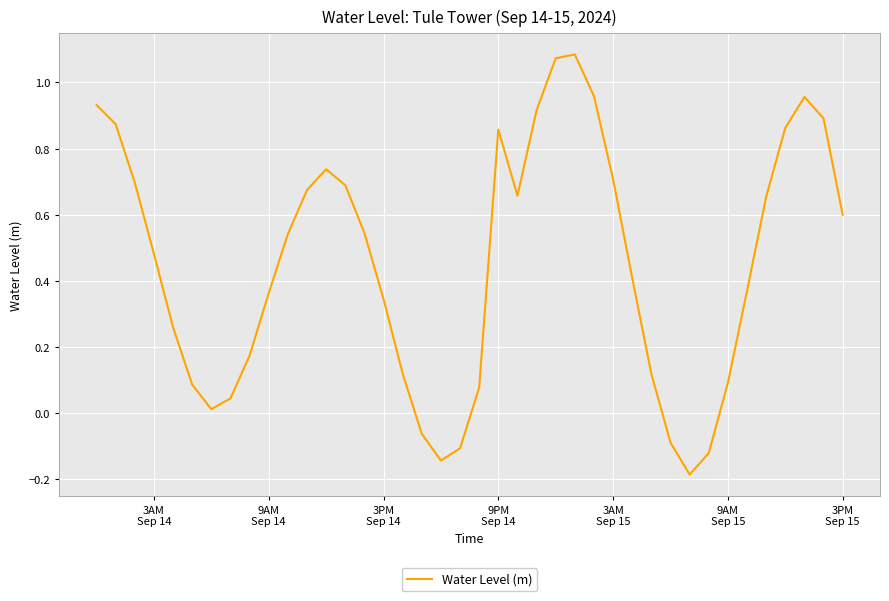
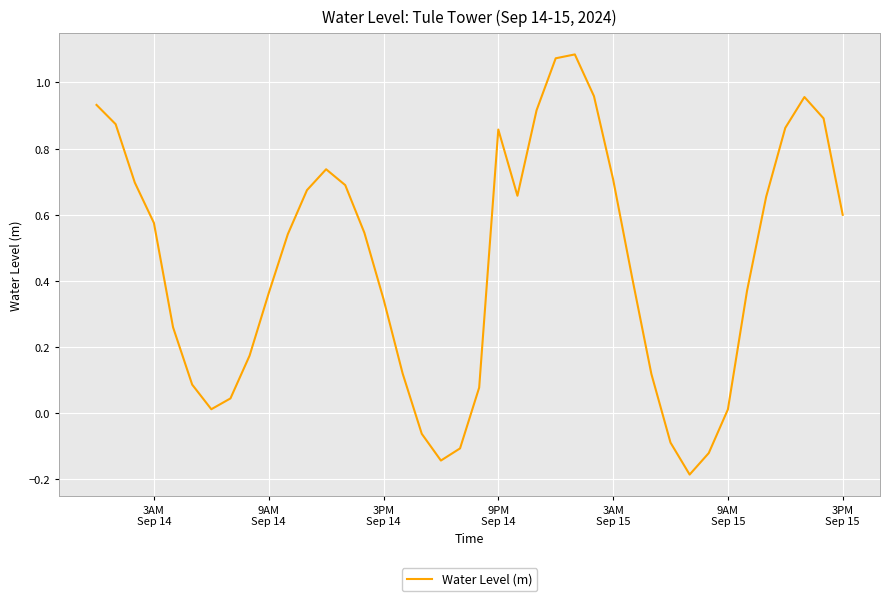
  {
-   "3AM Sep 14": 0.48,
+   "3AM Sep 14": 0.58,
    "9AM Sep 14": 0.36,
    "3PM Sep 14": 0.35,
    "9PM Sep 14": 0.86,
    "3AM Sep 15": 0.71,
-   "9AM Sep 15": 0.09,
+   "9AM Sep 15": 0.01,
    "3PM Sep 15": 0.60
  }
